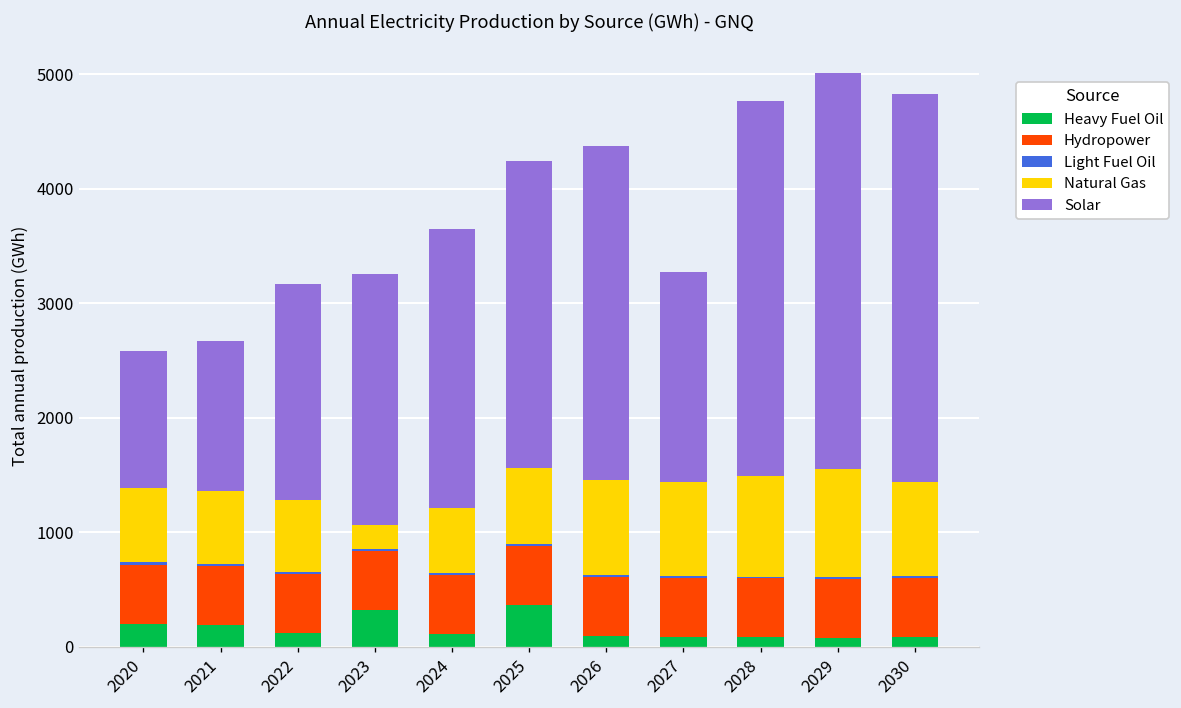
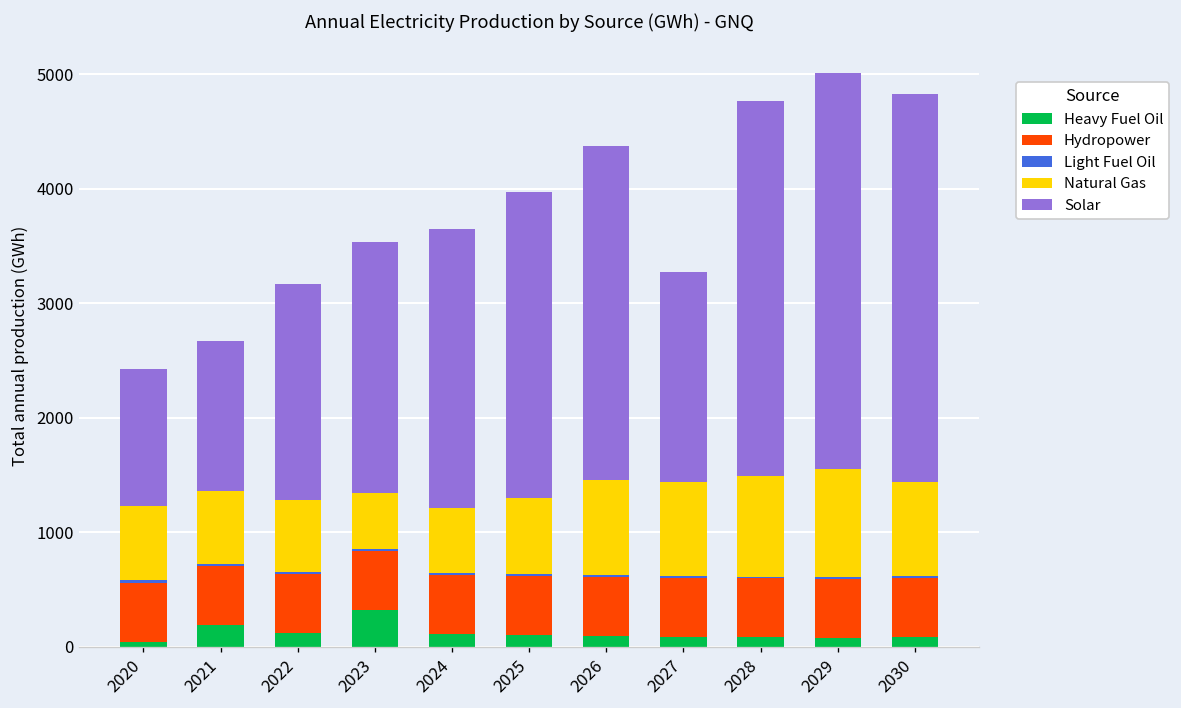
  {
    "Heavy Fuel Oil": {
-     "2020": 200,
+     "2020": 0,
      "2021": 200,
      "2022": 100,
      "2023": 300,
      "2024": 100,
-     "2025": 400,
+     "2025": 100,
      "2026": 100,
      "2027": 100,
      "2028": 100,
      "2029": 100,
      "2030": 100
    },
    "Hydropower": {
      "2020": 500,
      "2021": 500,
      "2022": 500,
      "2023": 500,
      "2024": 500,
      "2025": 500,
      "2026": 500,
      "2027": 500,
      "2028": 500,
      "2029": 500,
      "2030": 500
    },
    "Natural Gas": {
      "2020": 600,
      "2021": 600,
      "2022": 600,
-     "2023": 200,
+     "2023": 500,
      "2024": 600,
      "2025": 700,
      "2026": 800,
      "2027": 800,
      "2028": 900,
      "2029": 900,
      "2030": 800
    },
    "Solar": {
      "2020": 1200,
      "2021": 1300,
      "2022": 1900,
      "2023": 2200,
      "2024": 2400,
      "2025": 2700,
      "2026": 2900,
      "2027": 1800,
      "2028": 3300,
      "2029": 3500,
      "2030": 3400
    }
  }
